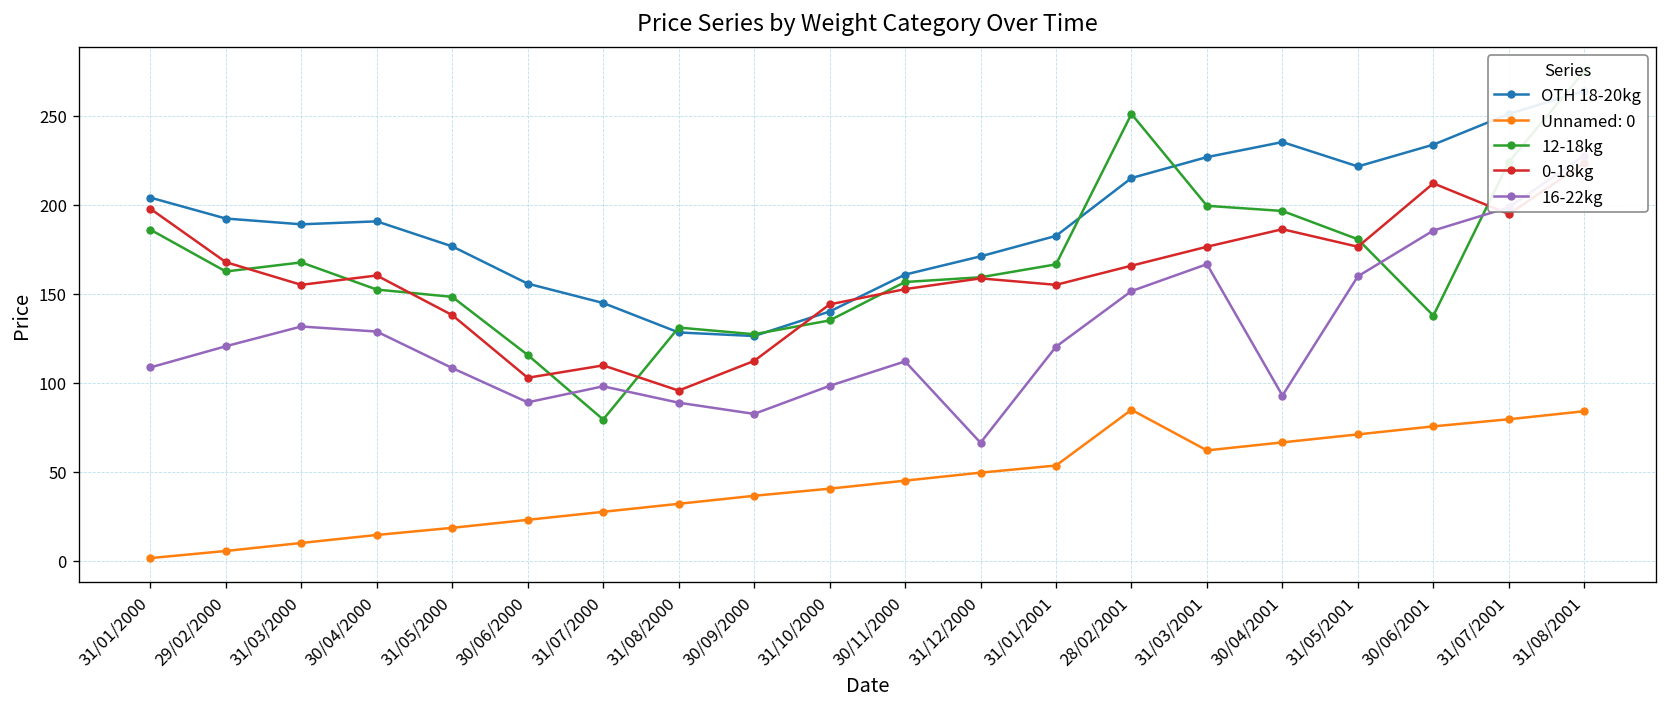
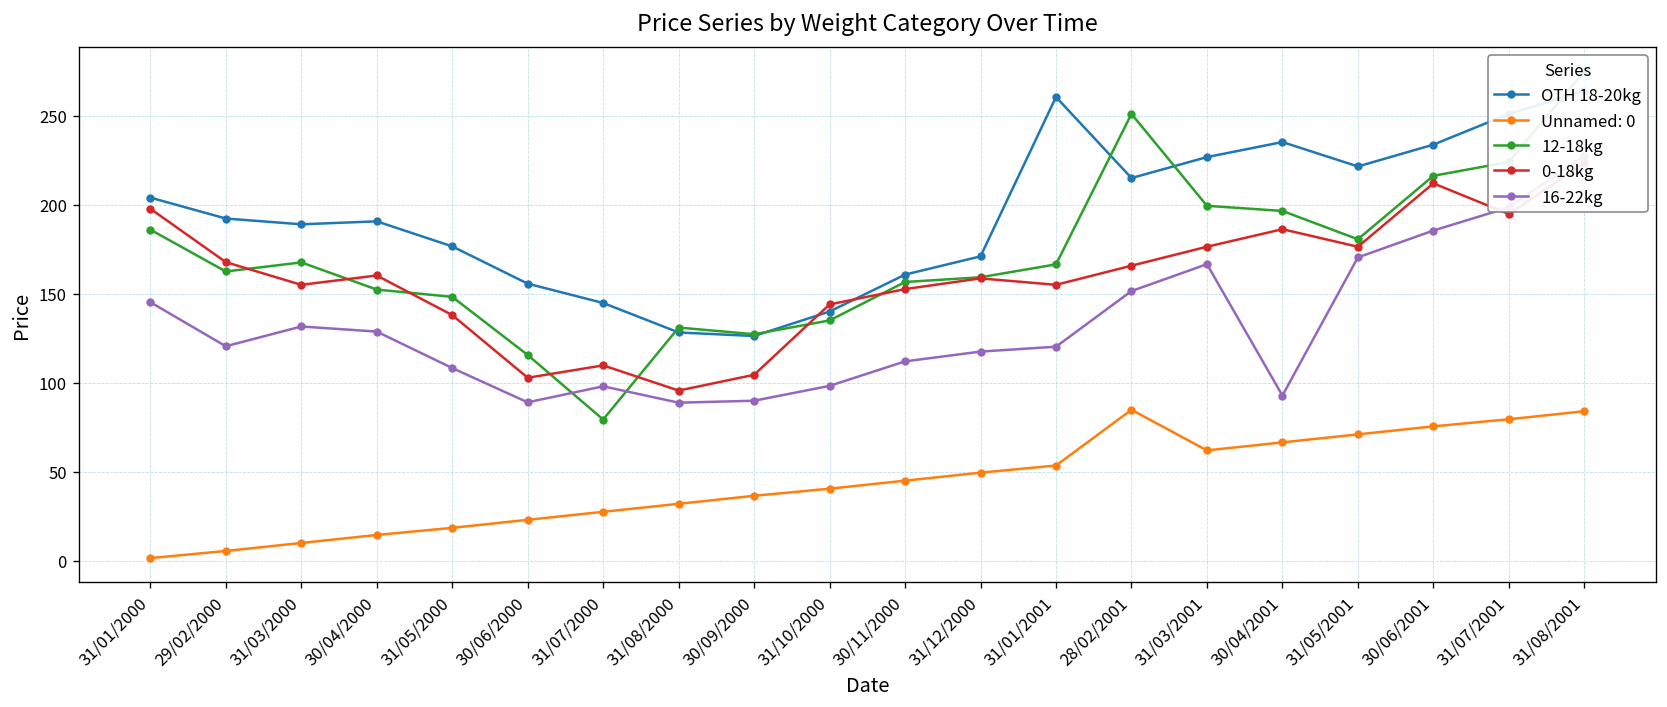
  {
    "OTH 18-20kg": {
      "31/01/2000": 204,
      "29/02/2000": 192,
      "31/03/2000": 189,
      "30/04/2000": 191,
      "31/05/2000": 177,
      "30/06/2000": 156,
      "31/07/2000": 145,
      "31/08/2000": 128,
      "31/10/2000": 140,
      "30/11/2000": 161,
      "31/12/2000": 171,
-     "31/01/2001": 183,
+     "31/01/2001": 261,
      "28/02/2001": 215,
      "31/03/2001": 227,
      "30/04/2001": 235,
      "31/05/2001": 222,
      "30/06/2001": 234
    },
    "Unnamed: 0": {
      "31/01/2000": 2,
      "29/02/2000": 6,
      "31/03/2000": 10,
      "30/04/2000": 15,
      "31/05/2000": 19,
      "30/06/2000": 23,
      "31/07/2000": 28,
      "31/08/2000": 32,
      "30/09/2000": 37,
      "31/10/2000": 41,
      "30/11/2000": 45,
      "31/12/2000": 50,
      "31/01/2001": 54,
      "28/02/2001": 85,
      "31/03/2001": 62,
      "30/04/2001": 67,
      "31/05/2001": 71,
      "30/06/2001": 76,
      "31/07/2001": 80,
      "31/08/2001": 84
    },
    "12-18kg": {
      "31/01/2000": 186,
      "29/02/2000": 163,
      "31/03/2000": 168,
      "30/04/2000": 152,
      "31/05/2000": 148,
      "30/06/2000": 116,
      "31/07/2000": 79,
      "31/08/2000": 131,
      "31/10/2000": 135,
      "30/11/2000": 157,
      "31/01/2001": 167,
      "28/02/2001": 251,
      "31/03/2001": 199,
      "30/04/2001": 197,
      "31/05/2001": 181,
-     "30/06/2001": 138
+     "30/06/2001": 216
    },
    "0-18kg": {
      "31/01/2000": 198,
      "29/02/2000": 168,
      "31/03/2000": 155,
      "30/04/2000": 160,
      "31/05/2000": 138,
      "30/06/2000": 103,
      "31/07/2000": 110,
      "31/08/2000": 96,
-     "30/09/2000": 112,
+     "30/09/2000": 104,
      "31/10/2000": 144,
      "30/11/2000": 153,
      "31/01/2001": 155,
      "28/02/2001": 166,
      "31/03/2001": 176,
      "30/04/2001": 186,
      "31/05/2001": 176,
      "30/06/2001": 212,
      "31/07/2001": 195
    },
    "16-22kg": {
-     "31/01/2000": 109,
+     "31/01/2000": 145,
      "29/02/2000": 121,
      "31/03/2000": 132,
      "30/04/2000": 129,
      "31/05/2000": 108,
      "30/06/2000": 89,
      "31/07/2000": 98,
      "31/08/2000": 89,
-     "30/09/2000": 83,
+     "30/09/2000": 90,
      "31/10/2000": 98,
      "30/11/2000": 112,
-     "31/12/2000": 66,
+     "31/12/2000": 118,
      "31/01/2001": 120,
      "28/02/2001": 152,
      "31/03/2001": 167,
      "30/04/2001": 93,
-     "31/05/2001": 160,
+     "31/05/2001": 170,
      "30/06/2001": 186
    }
  }
